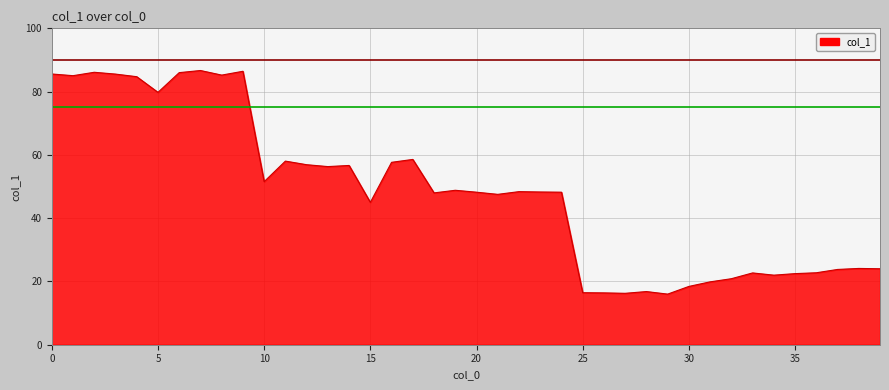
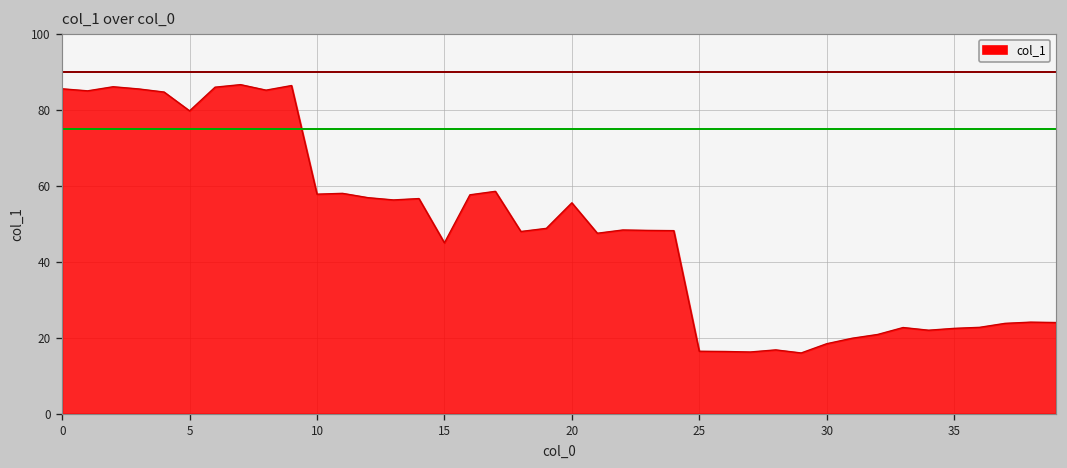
  {
    "0": 86,
    "5": 80,
-   "10": 52,
+   "10": 58,
    "15": 45,
-   "20": 48,
+   "20": 56,
    "25": 16,
    "30": 18,
    "35": 22
  }
